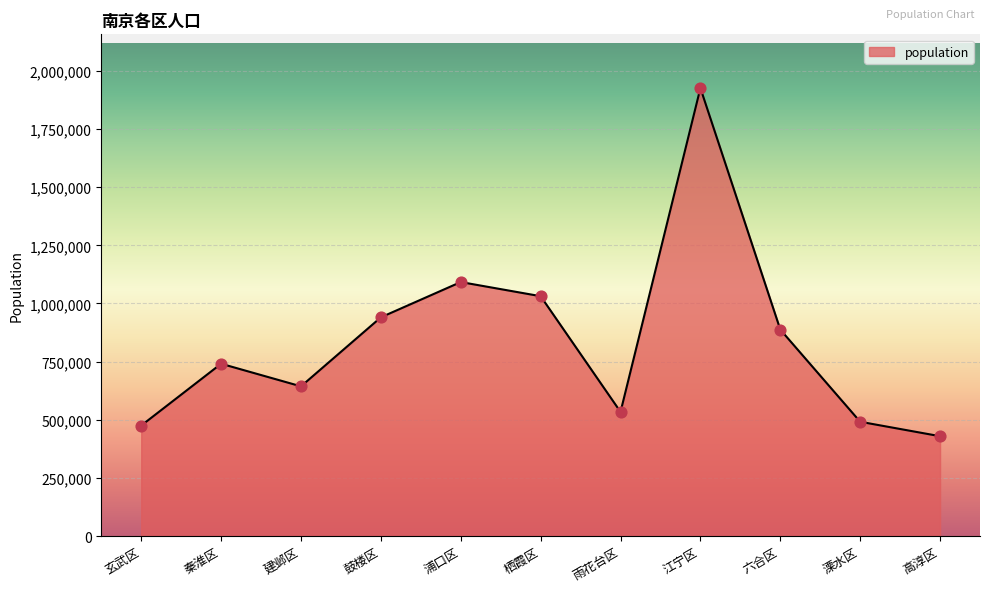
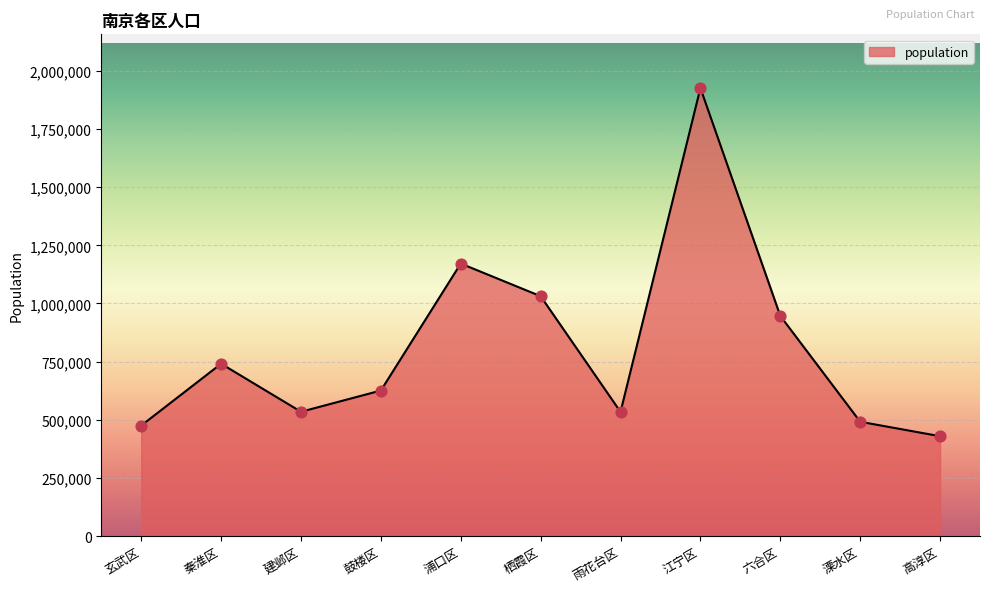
  {
    "玄武区": "470,000",
    "秦淮区": "740,000",
-   "建邺区": "640,000",
-   "鼓楼区": "940,000",
-   "浦口区": "1,090,000",
+   "建邺区": "530,000",
+   "鼓楼区": "630,000",
+   "浦口区": "1,170,000",
    "栖霞区": "1,030,000",
    "雨花台区": "530,000",
    "江宁区": "1,930,000",
-   "六合区": "890,000",
+   "六合区": "950,000",
    "溧水区": "490,000",
    "高淳区": "430,000"
  }
